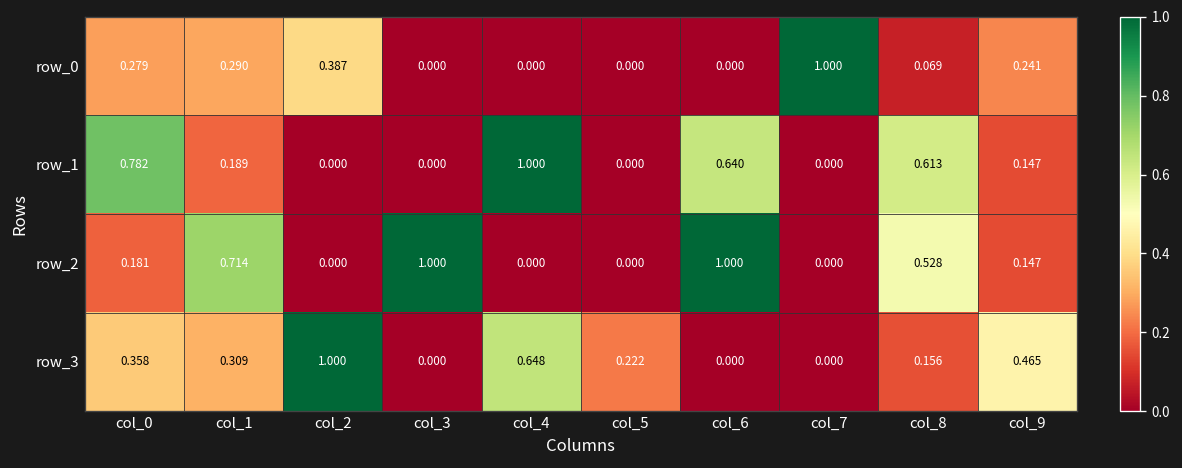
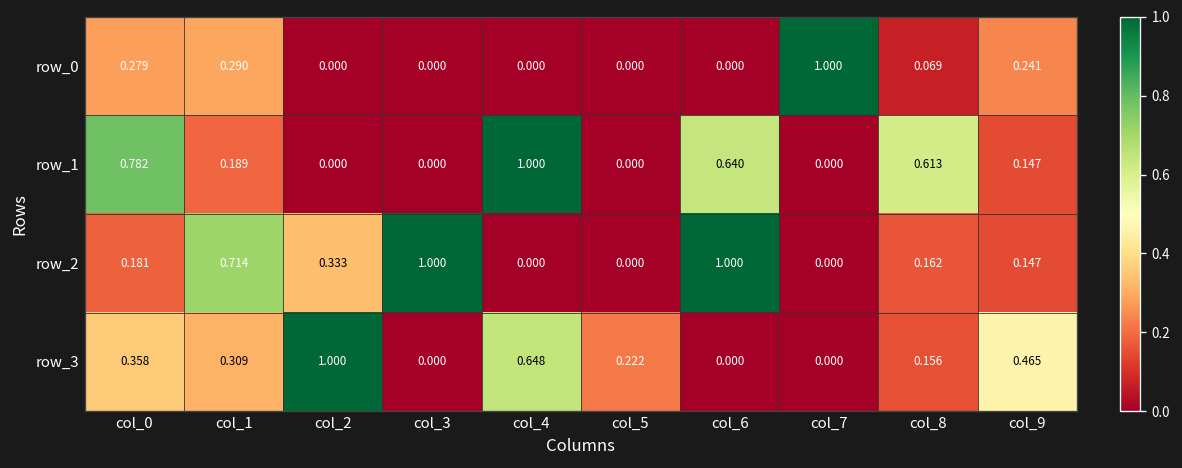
  {
    "row_0": {
      "col_0": 0.279,
      "col_1": 0.290,
-     "col_2": 0.387,
+     "col_2": 0.000,
      "col_3": 0.000,
      "col_4": 0.000,
      "col_5": 0.000,
      "col_6": 0.000,
      "col_7": 1.000,
      "col_8": 0.069,
      "col_9": 0.241
    },
    "row_1": {
      "col_0": 0.782,
      "col_1": 0.189,
      "col_2": 0.000,
      "col_3": 0.000,
      "col_4": 1.000,
      "col_5": 0.000,
      "col_6": 0.640,
      "col_7": 0.000,
      "col_8": 0.613,
      "col_9": 0.147
    },
    "row_2": {
      "col_0": 0.181,
      "col_1": 0.714,
-     "col_2": 0.000,
+     "col_2": 0.333,
      "col_3": 1.000,
      "col_4": 0.000,
      "col_5": 0.000,
      "col_6": 1.000,
      "col_7": 0.000,
-     "col_8": 0.528,
+     "col_8": 0.162,
      "col_9": 0.147
    },
    "row_3": {
      "col_0": 0.358,
      "col_1": 0.309,
      "col_2": 1.000,
      "col_3": 0.000,
      "col_4": 0.648,
      "col_5": 0.222,
      "col_6": 0.000,
      "col_7": 0.000,
      "col_8": 0.156,
      "col_9": 0.465
    }
  }
